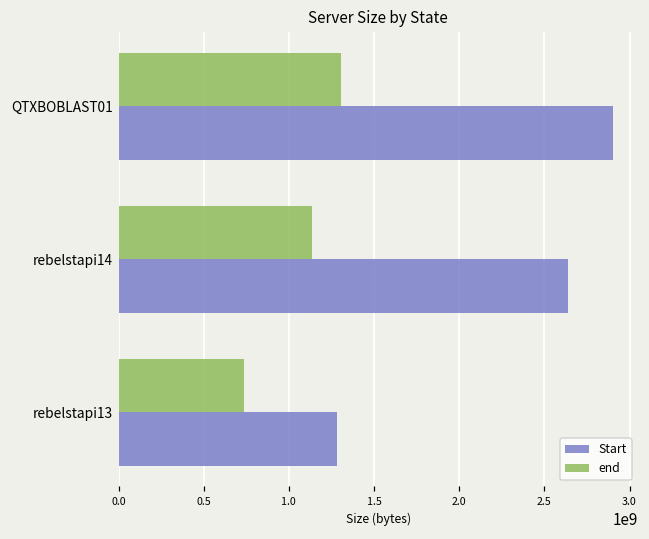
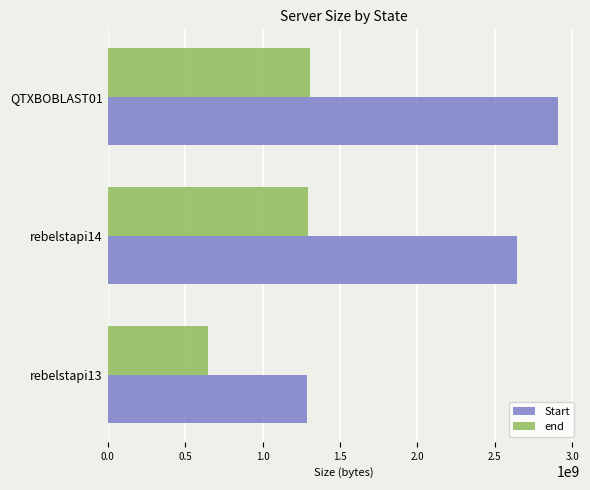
  {
    "Start": {
      "QTXBOBLAST01": 2900000000,
      "rebelstapi14": 2640000000,
      "rebelstapi13": 1280000000
    },
    "end": {
      "QTXBOBLAST01": 1300000000,
-     "rebelstapi14": 1130000000,
-     "rebelstapi13": 740000000
+     "rebelstapi14": 1290000000,
+     "rebelstapi13": 650000000
    }
  }
